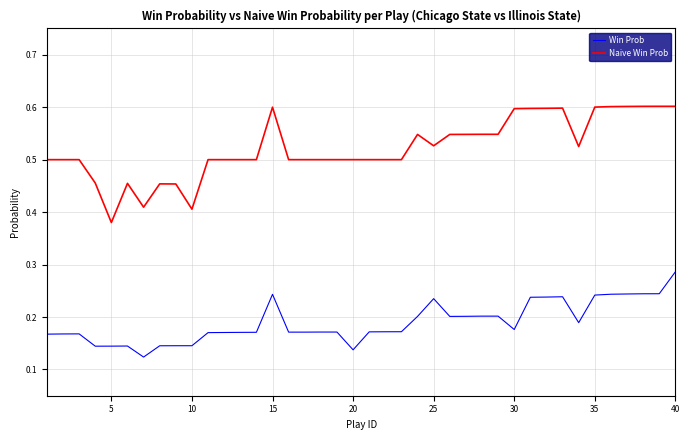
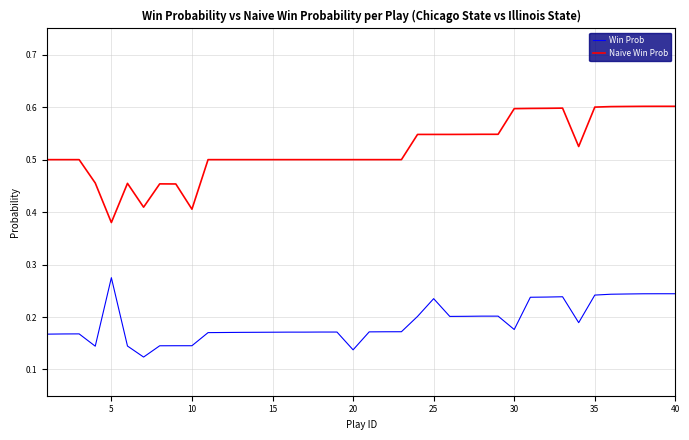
  {
    "Win Prob": {
-     "5": 0.14,
+     "5": 0.27,
      "10": 0.15,
-     "15": 0.24,
+     "15": 0.17,
      "20": 0.14,
      "25": 0.24,
      "30": 0.18,
      "35": 0.24,
-     "40": 0.29
+     "40": 0.24
    },
    "Naive Win Prob": {
      "5": 0.38,
      "10": 0.41,
-     "15": 0.6,
+     "15": 0.5,
      "20": 0.50,
-     "25": 0.53,
+     "25": 0.55,
      "30": 0.60,
      "35": 0.60,
      "40": 0.60
    }
  }
